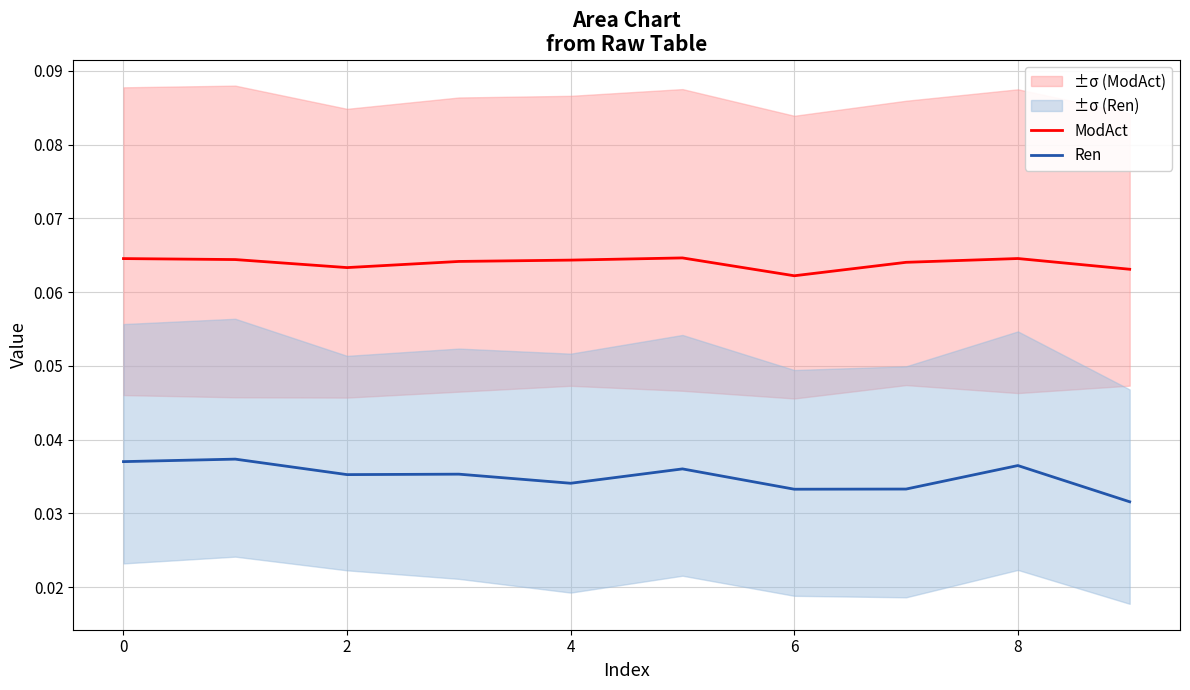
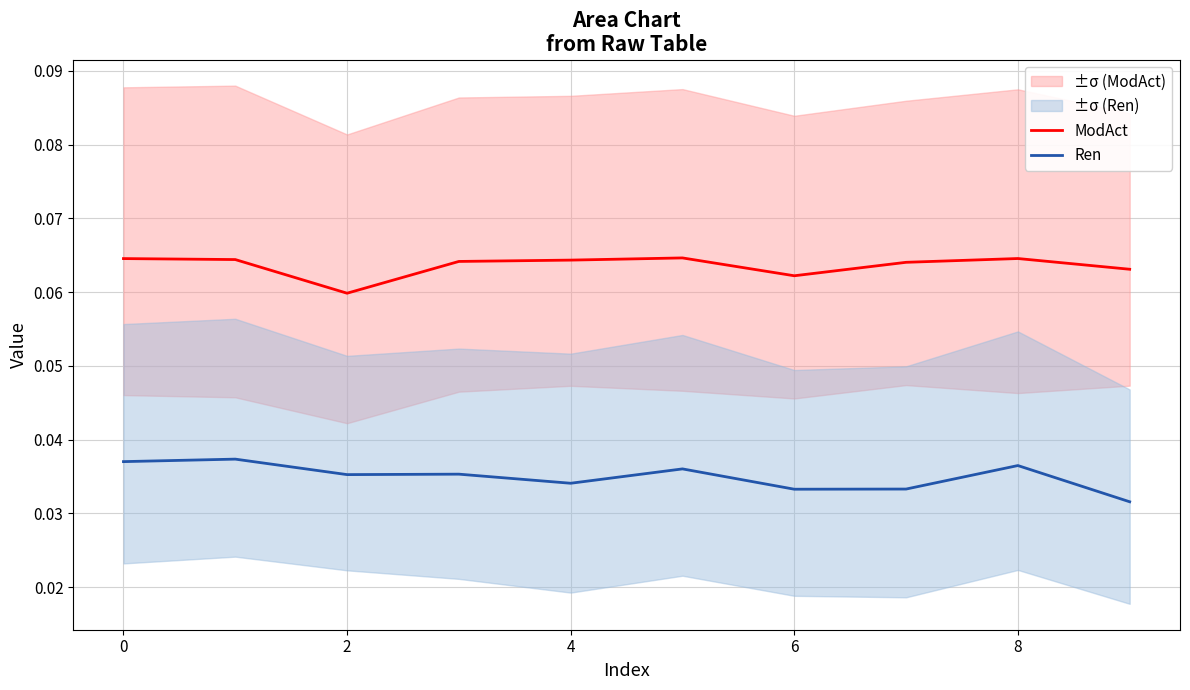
  {
    "ModAct": {
      "0": 0.065,
-     "2": 0.063,
+     "2": 0.060,
      "4": 0.064,
      "6": 0.062,
      "8": 0.065
    },
    "Ren": {
      "0": 0.037,
      "2": 0.035,
      "4": 0.034,
      "6": 0.033,
      "8": 0.036
    }
  }
